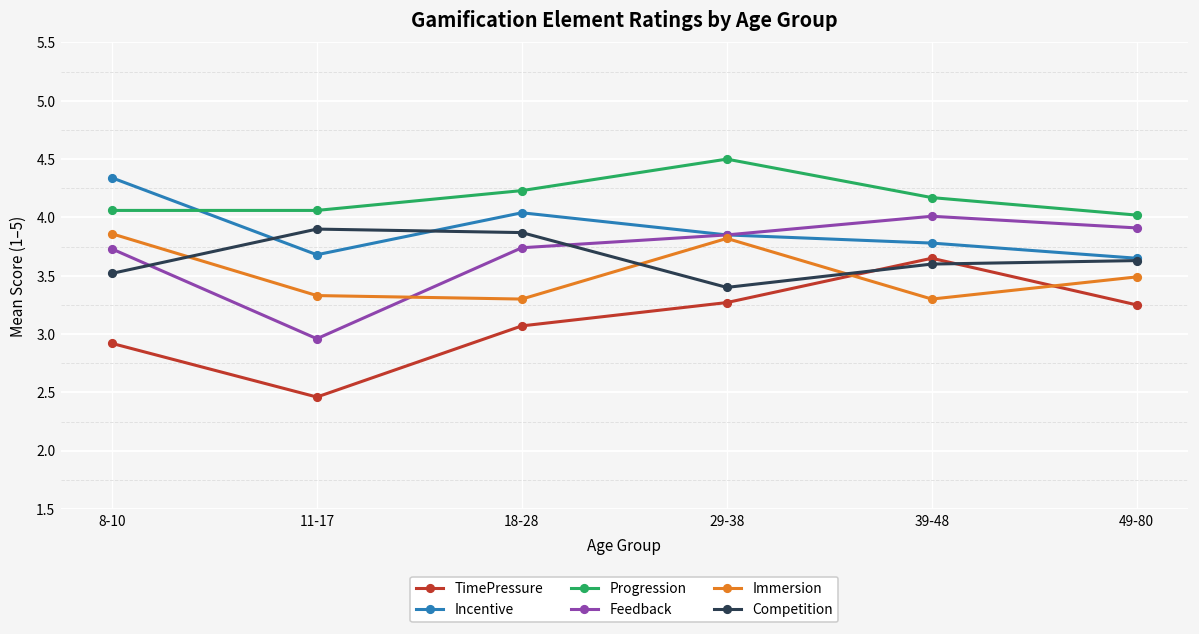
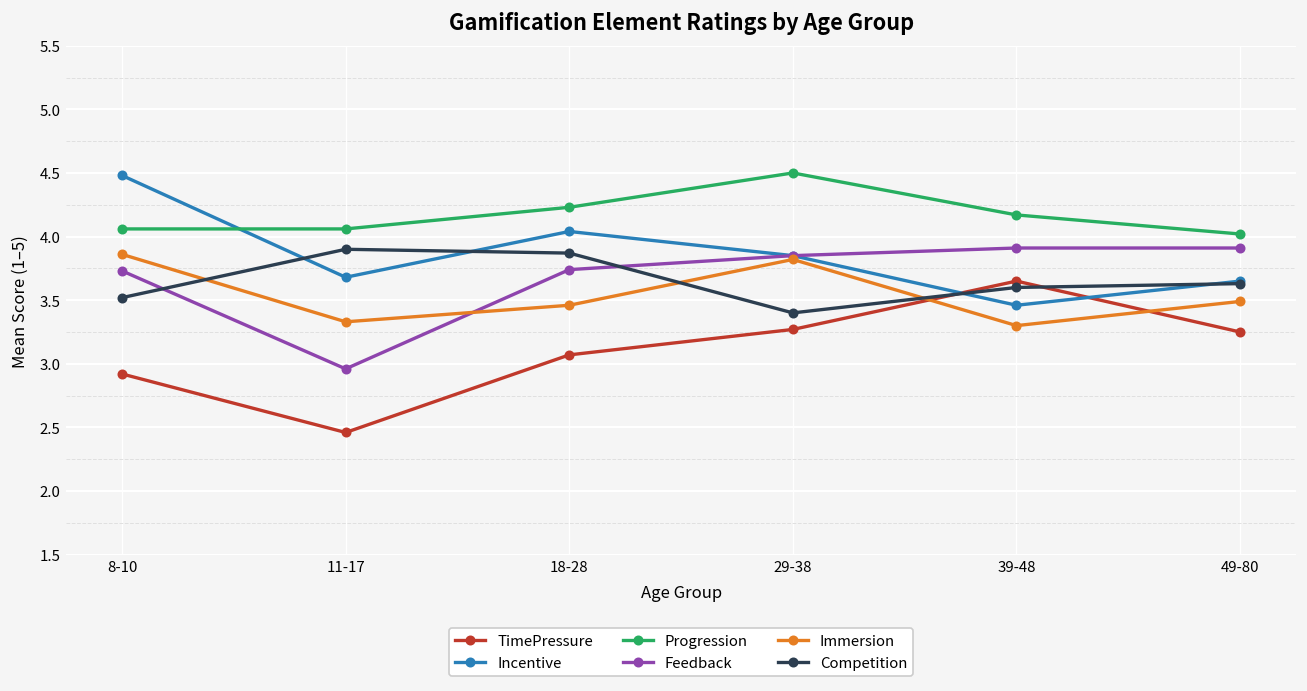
  {
    "TimePressure": {
      "8-10": 2.92,
      "11-17": 2.46,
      "18-28": 3.07,
      "29-38": 3.27,
      "39-48": 3.65,
      "49-80": 3.25
    },
    "Incentive": {
-     "8-10": 4.34,
+     "8-10": 4.48,
      "11-17": 3.68,
      "18-28": 4.04,
-     "39-48": 3.78
+     "39-48": 3.46
    },
    "Progression": {
      "8-10": 4.06,
      "11-17": 4.06,
      "18-28": 4.23,
      "29-38": 4.50,
      "39-48": 4.17,
      "49-80": 4.02
    },
    "Feedback": {
      "8-10": 3.73,
      "11-17": 2.96,
      "18-28": 3.74,
-     "39-48": 4.01,
+     "39-48": 3.91,
      "49-80": 3.91
    },
    "Immersion": {
      "8-10": 3.86,
      "11-17": 3.33,
-     "18-28": 3.30,
+     "18-28": 3.46,
      "29-38": 3.82,
      "39-48": 3.30,
      "49-80": 3.49
    },
    "Competition": {
      "8-10": 3.52,
      "11-17": 3.90,
      "18-28": 3.87,
      "29-38": 3.40,
      "39-48": 3.60
    }
  }
